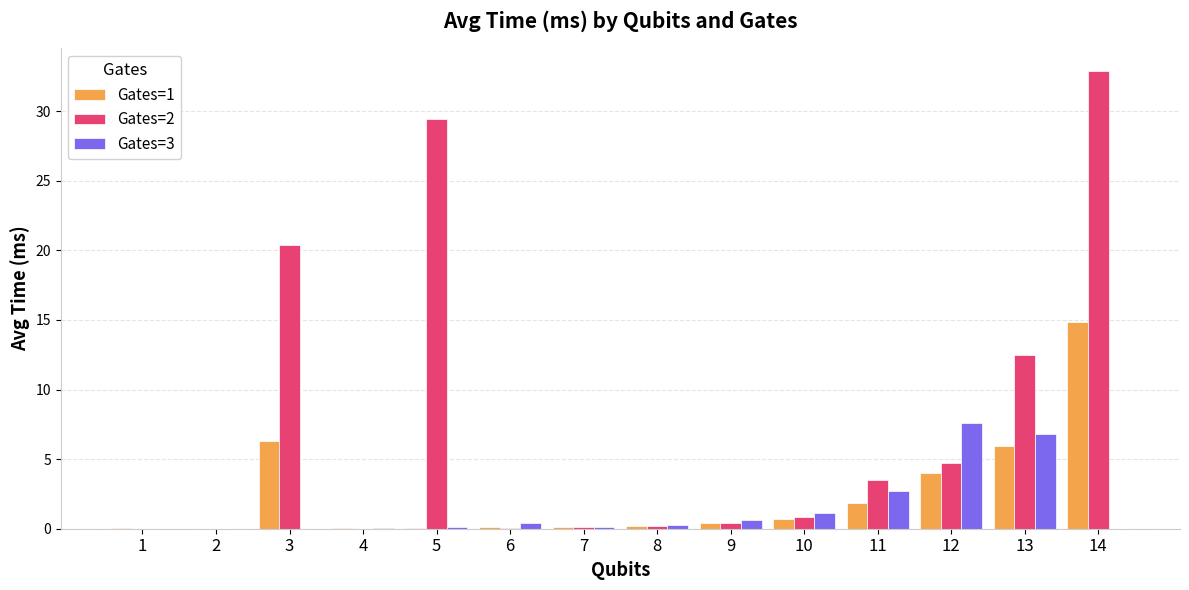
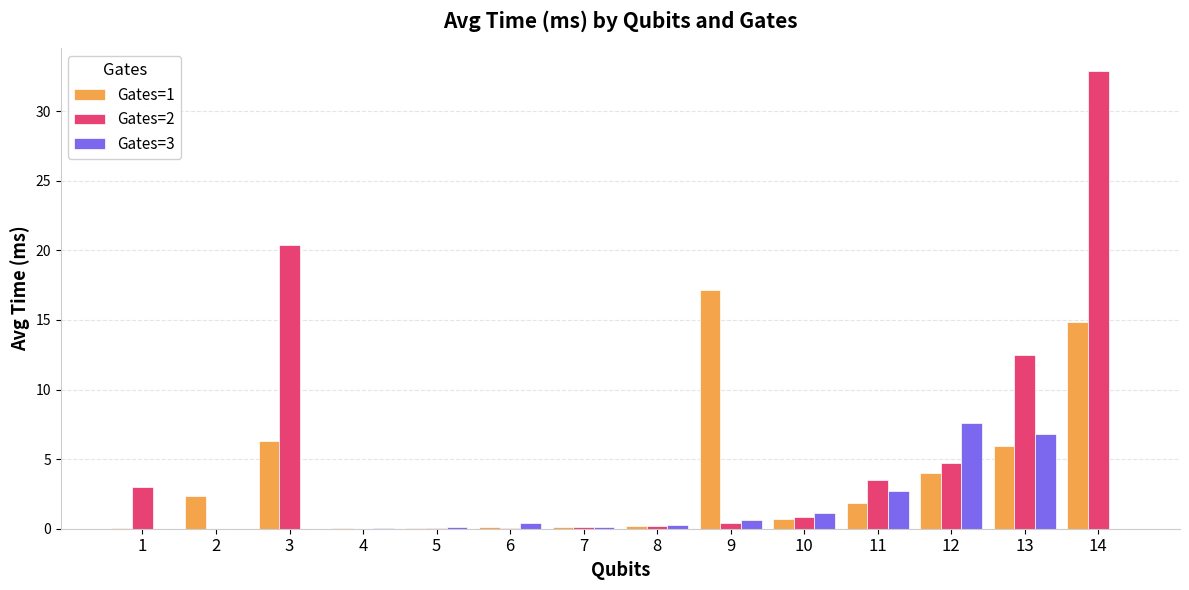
  {
    "Gates=1": {
-     "2": 0.0,
+     "2": 2.4,
      "3": 6.3,
      "8": 0.2,
-     "9": 0.4,
+     "9": 17.2,
      "10": 0.7,
      "11": 1.9,
      "12": 4.0,
      "13": 6.0,
      "14": 14.9
    },
    "Gates=2": {
-     "1": 0.0,
+     "1": 3.0,
      "3": 20.4,
-     "5": 29.4,
+     "5": 0.0,
      "8": 0.2,
      "9": 0.4,
      "10": 0.8,
      "11": 3.5,
      "12": 4.7,
      "13": 12.5,
      "14": 32.9
    },
    "Gates=3": {
      "6": 0.4,
      "8": 0.3,
      "9": 0.7,
      "10": 1.1,
      "11": 2.7,
      "12": 7.6,
      "13": 6.8,
      "14": 0.0
    }
  }
